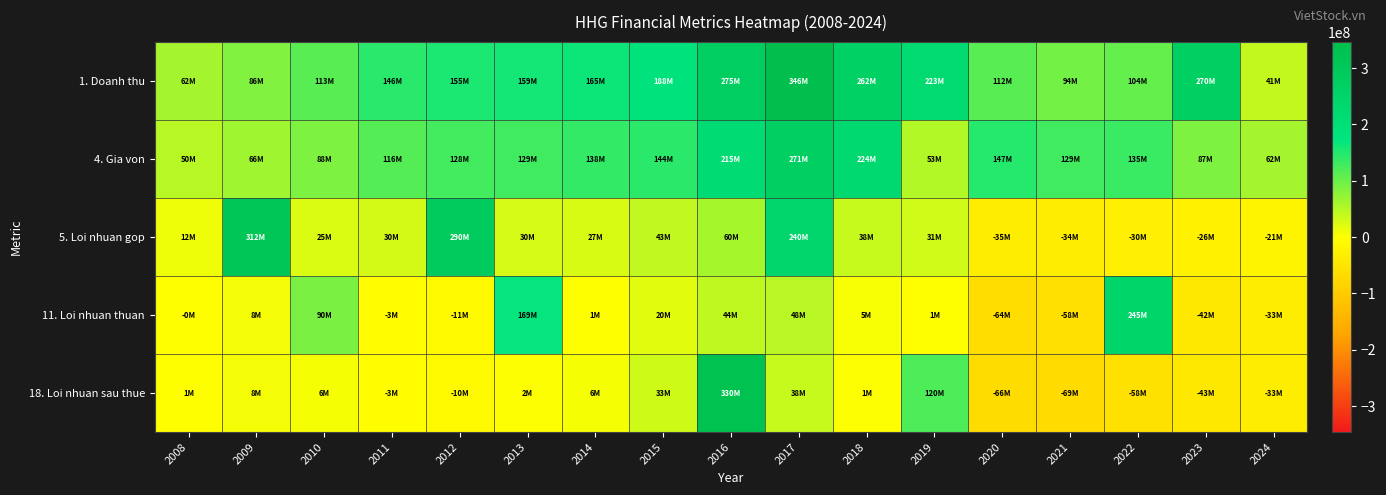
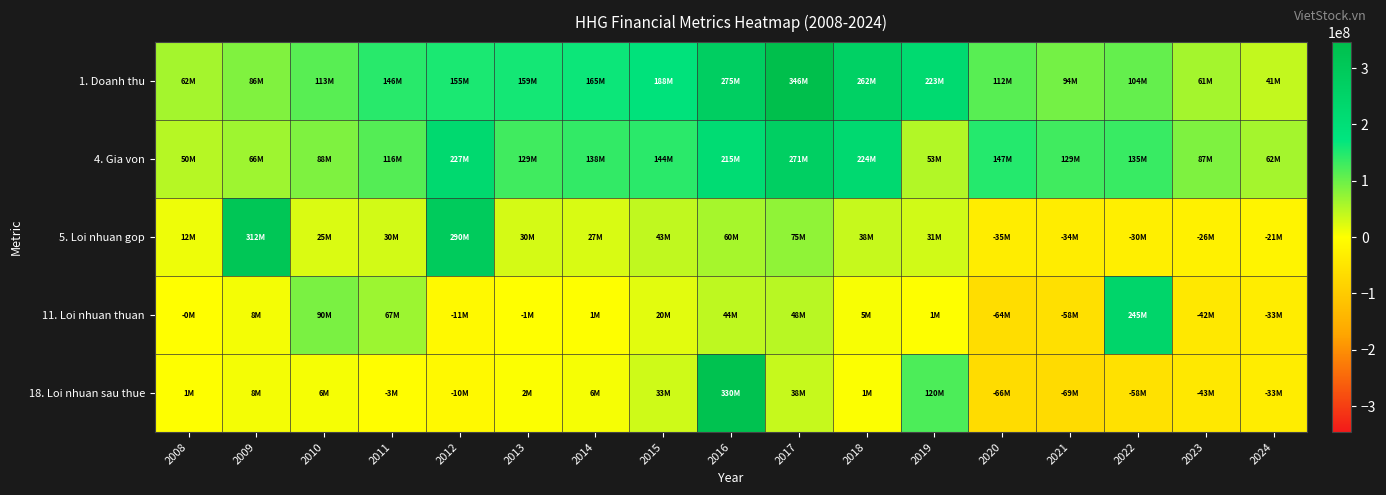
  {
    "1. Doanh thu": {
      "2008": "62M",
      "2009": "86M",
      "2010": "113M",
      "2011": "146M",
      "2012": "155M",
      "2013": "159M",
      "2014": "165M",
      "2015": "188M",
      "2016": "275M",
      "2017": "346M",
      "2018": "262M",
      "2019": "223M",
      "2020": "112M",
      "2021": "94M",
      "2022": "104M",
-     "2023": "270M",
+     "2023": "61M",
      "2024": "41M"
    },
    "4. Gia von": {
      "2008": "50M",
      "2009": "66M",
      "2010": "88M",
      "2011": "116M",
-     "2012": "128M",
+     "2012": "227M",
      "2013": "129M",
      "2014": "138M",
      "2015": "144M",
      "2016": "215M",
      "2017": "271M",
      "2018": "224M",
      "2019": "53M",
      "2020": "147M",
      "2021": "129M",
      "2022": "135M",
      "2023": "87M",
      "2024": "62M"
    },
    "5. Loi nhuan gop": {
      "2008": "12M",
      "2009": "312M",
      "2010": "25M",
      "2011": "30M",
      "2012": "290M",
      "2013": "30M",
      "2014": "27M",
      "2015": "43M",
      "2016": "60M",
-     "2017": "240M",
+     "2017": "75M",
      "2018": "38M",
      "2019": "31M",
      "2020": "-35M",
      "2021": "-34M",
      "2022": "-30M",
      "2023": "-26M",
      "2024": "-21M"
    },
    "11. Loi nhuan thuan": {
      "2008": "-0M",
      "2009": "8M",
      "2010": "90M",
-     "2011": "-3M",
+     "2011": "67M",
      "2012": "-11M",
-     "2013": "169M",
+     "2013": "-1M",
      "2014": "1M",
      "2015": "20M",
      "2016": "44M",
      "2017": "48M",
      "2018": "5M",
      "2019": "1M",
      "2020": "-64M",
      "2021": "-58M",
      "2022": "245M",
      "2023": "-42M",
      "2024": "-33M"
    },
    "18. Loi nhuan sau thue": {
      "2008": "1M",
      "2009": "8M",
      "2010": "6M",
      "2011": "-3M",
      "2012": "-10M",
      "2013": "2M",
      "2014": "6M",
      "2015": "33M",
      "2016": "330M",
      "2017": "38M",
      "2018": "1M",
      "2019": "120M",
      "2020": "-66M",
      "2021": "-69M",
      "2022": "-58M",
      "2023": "-43M",
      "2024": "-33M"
    }
  }
